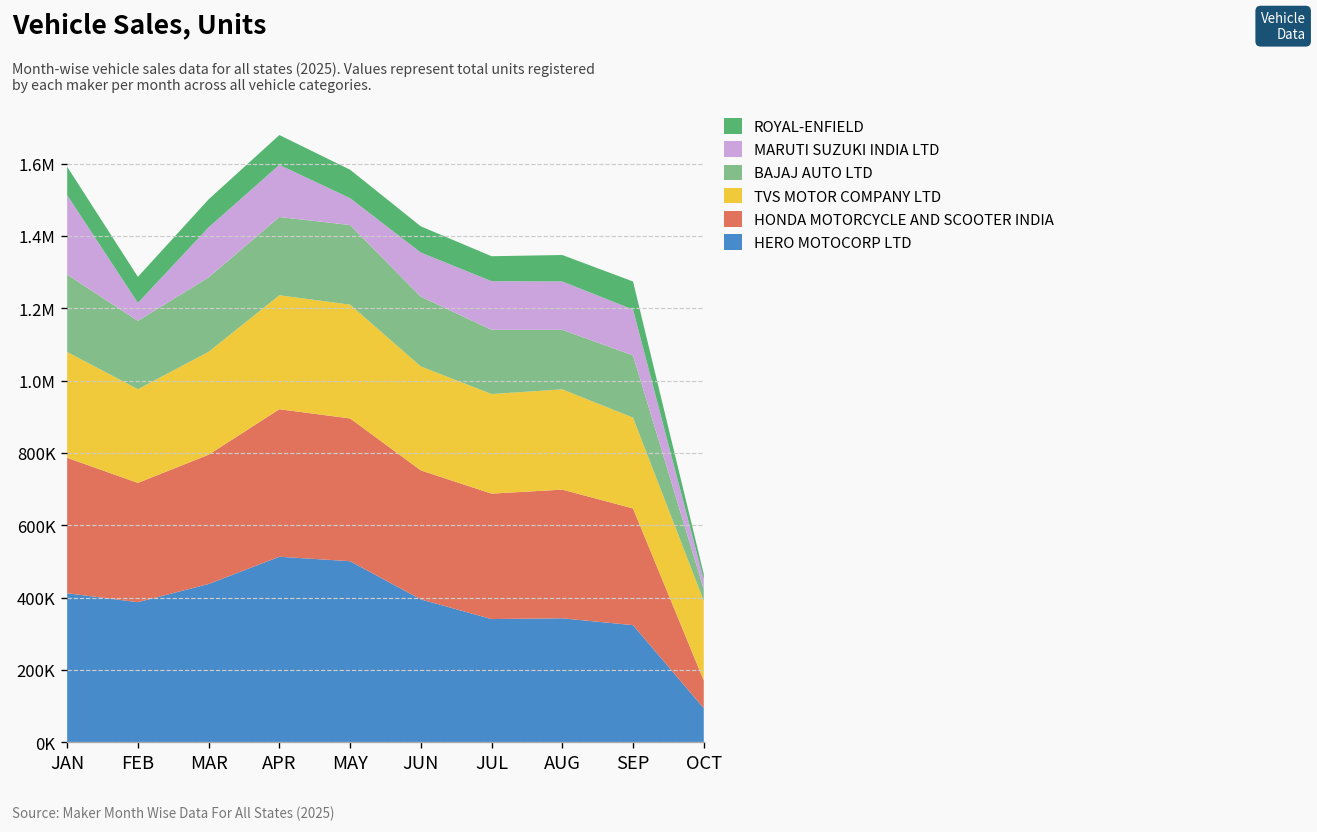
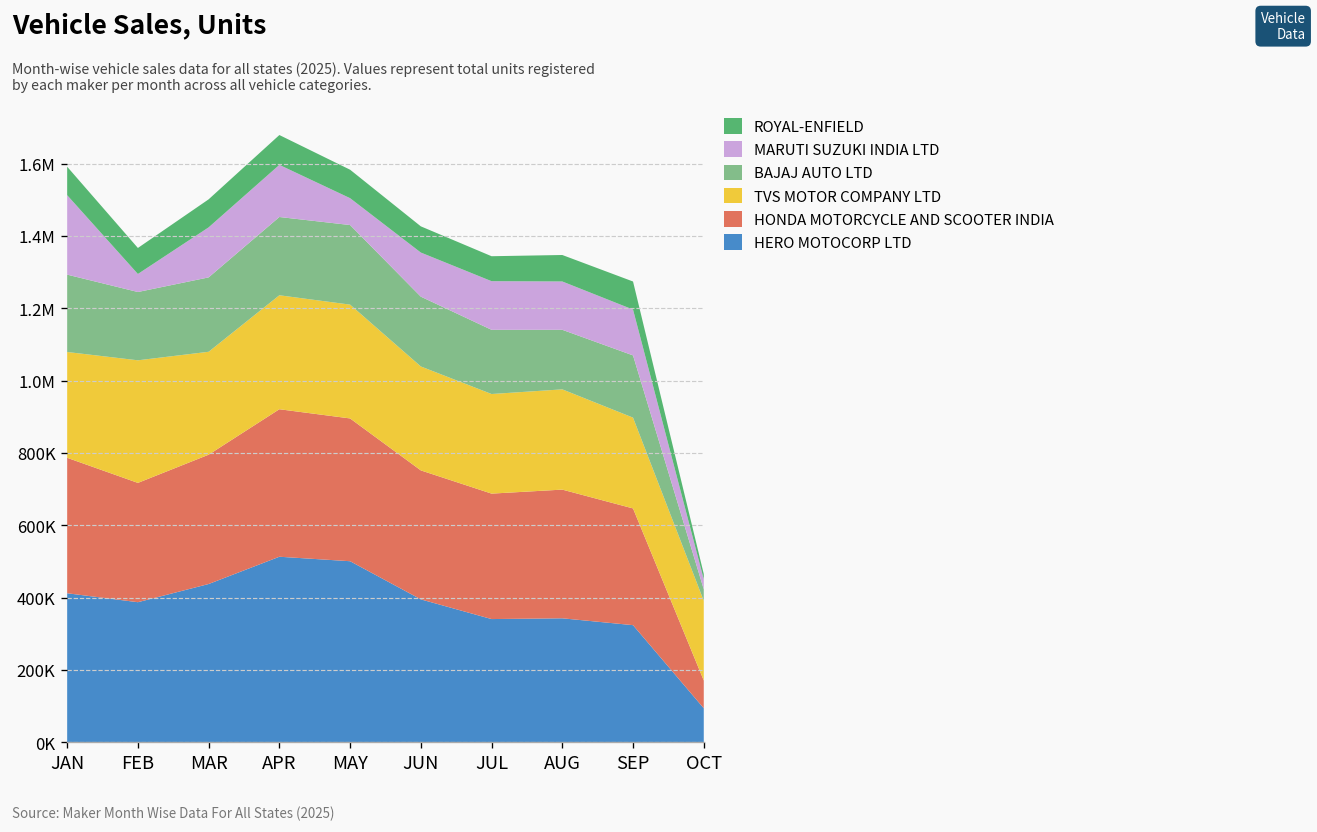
  {
    "HERO MOTOCORP LTD": {
      "JAN": 410000,
      "FEB": 390000,
      "MAR": 440000,
      "APR": 510000,
      "MAY": 500000,
      "JUN": 390000,
      "JUL": 340000,
      "AUG": 340000,
      "SEP": 320000,
      "OCT": 90000
    },
    "HONDA MOTORCYCLE AND SCOOTER INDIA": {
      "JAN": 370000,
      "FEB": 330000,
      "MAR": 360000,
      "APR": 410000,
      "MAY": 390000,
      "JUN": 360000,
      "JUL": 350000,
      "AUG": 360000,
      "SEP": 320000,
      "OCT": 80000
    },
    "TVS MOTOR COMPANY LTD": {
      "JAN": 290000,
-     "FEB": 260000,
+     "FEB": 340000,
      "MAR": 280000,
      "APR": 320000,
      "MAY": 310000,
      "JUN": 290000,
      "JUL": 280000,
      "AUG": 280000,
      "SEP": 250000,
      "OCT": 220000
    },
    "MARUTI SUZUKI INDIA LTD": {
      "JAN": 220000,
      "FEB": 50000,
      "MAR": 140000,
      "APR": 140000,
      "MAY": 70000,
      "JUN": 120000,
      "JUL": 130000,
      "AUG": 130000,
      "SEP": 130000,
      "OCT": 30000
    }
  }
